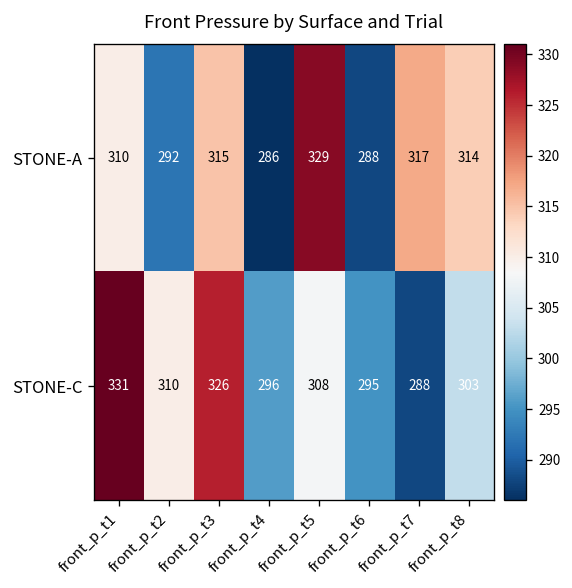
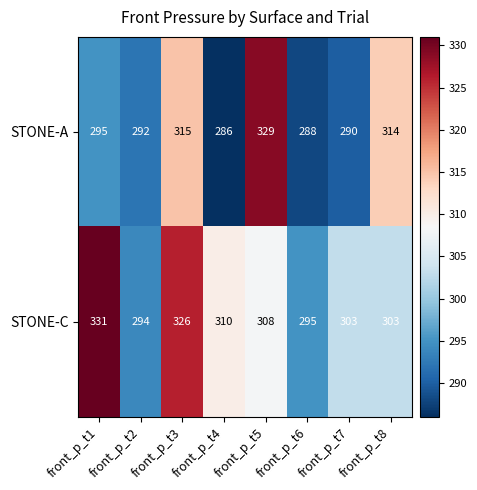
  {
    "STONE-A": {
-     "front_p_t1": 310,
+     "front_p_t1": 295,
      "front_p_t2": 292,
      "front_p_t3": 315,
      "front_p_t4": 286,
      "front_p_t5": 329,
      "front_p_t6": 288,
-     "front_p_t7": 317,
+     "front_p_t7": 290,
      "front_p_t8": 314
    },
    "STONE-C": {
      "front_p_t1": 331,
-     "front_p_t2": 310,
+     "front_p_t2": 294,
      "front_p_t3": 326,
-     "front_p_t4": 296,
+     "front_p_t4": 310,
      "front_p_t5": 308,
      "front_p_t6": 295,
-     "front_p_t7": 288,
+     "front_p_t7": 303,
      "front_p_t8": 303
    }
  }
